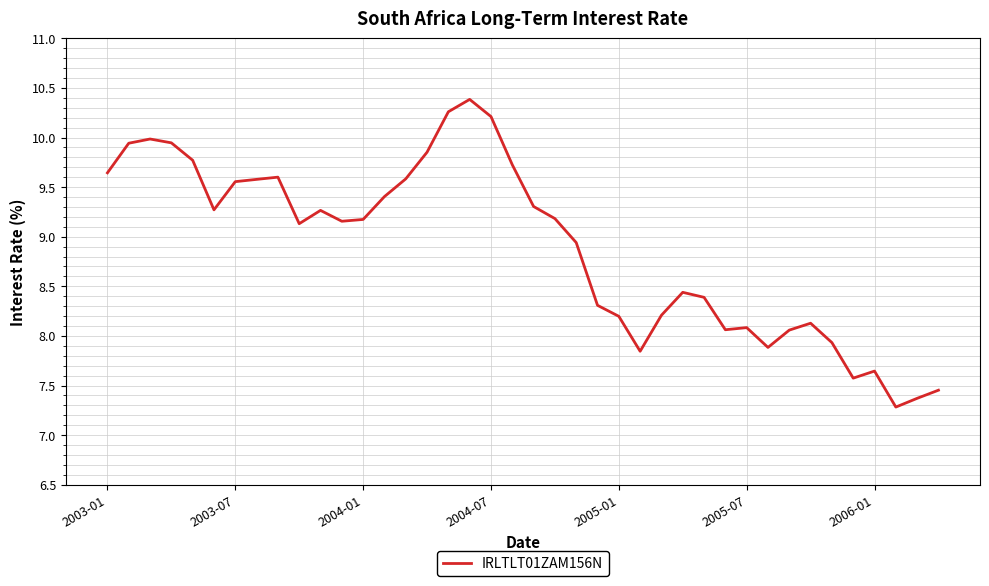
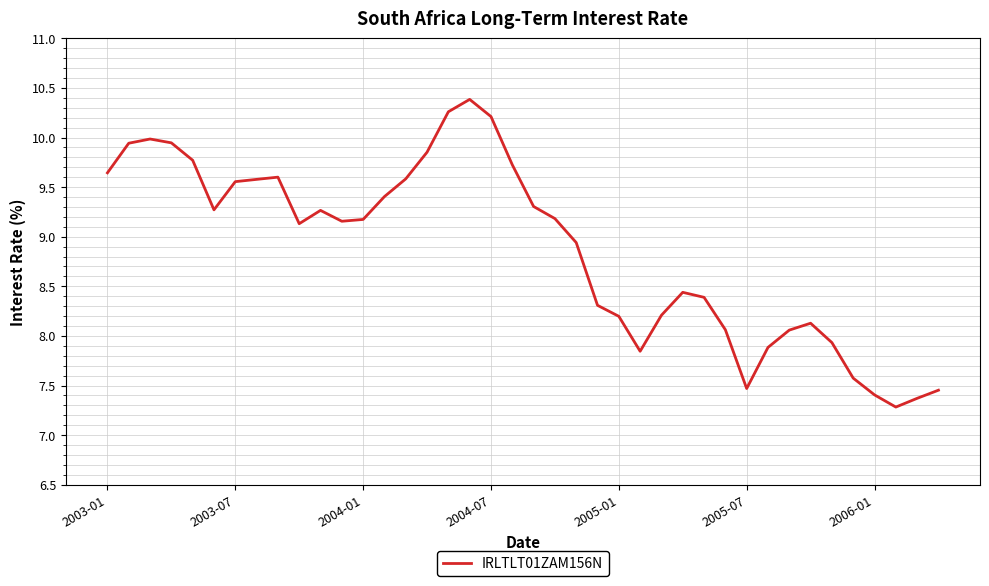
  {
    "2003-01": 9.6,
    "2003-07": 9.6,
    "2004-01": 9.2,
    "2004-07": 10.2,
    "2005-01": 8.2,
-   "2005-07": 8.1,
-   "2006-01": 7.6
+   "2005-07": 7.5,
+   "2006-01": 7.4
  }
